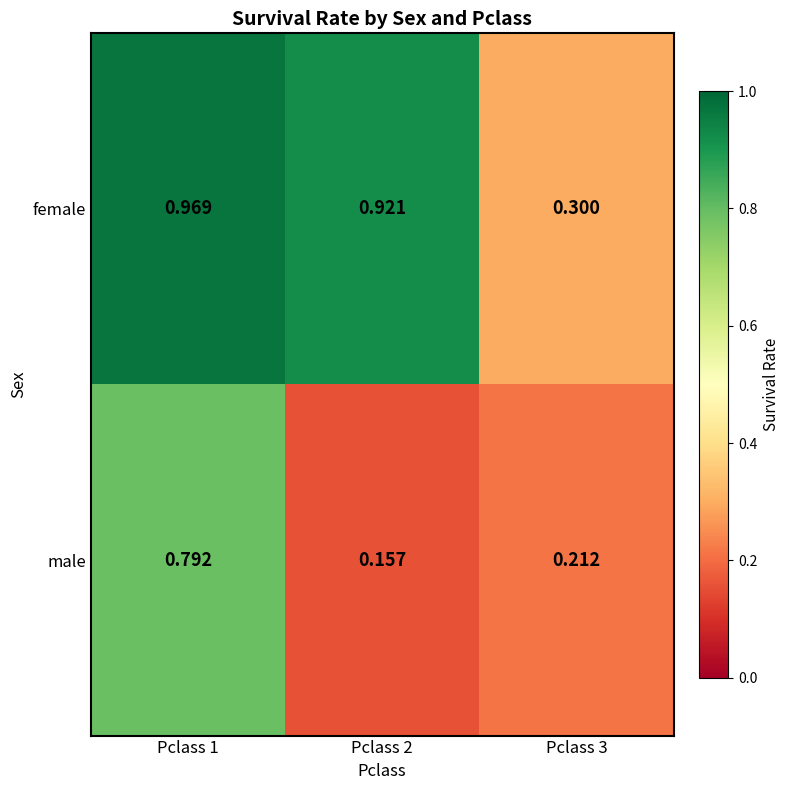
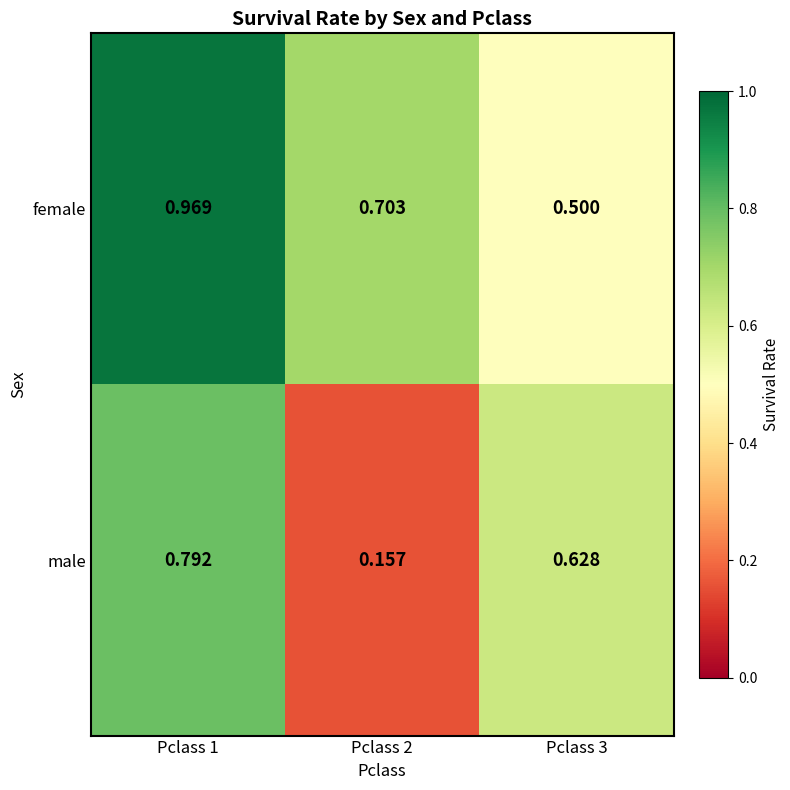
  {
    "female": {
      "Pclass 1": 0.969,
-     "Pclass 2": 0.921,
-     "Pclass 3": 0.300
+     "Pclass 2": 0.703,
+     "Pclass 3": 0.500
    },
    "male": {
      "Pclass 1": 0.792,
      "Pclass 2": 0.157,
-     "Pclass 3": 0.212
+     "Pclass 3": 0.628
    }
  }
